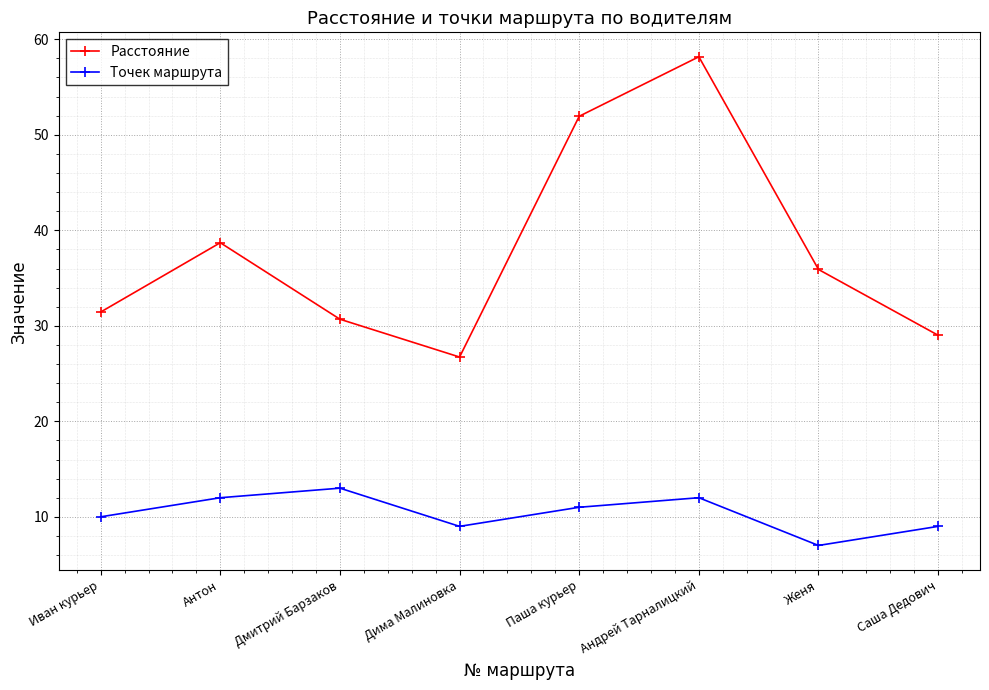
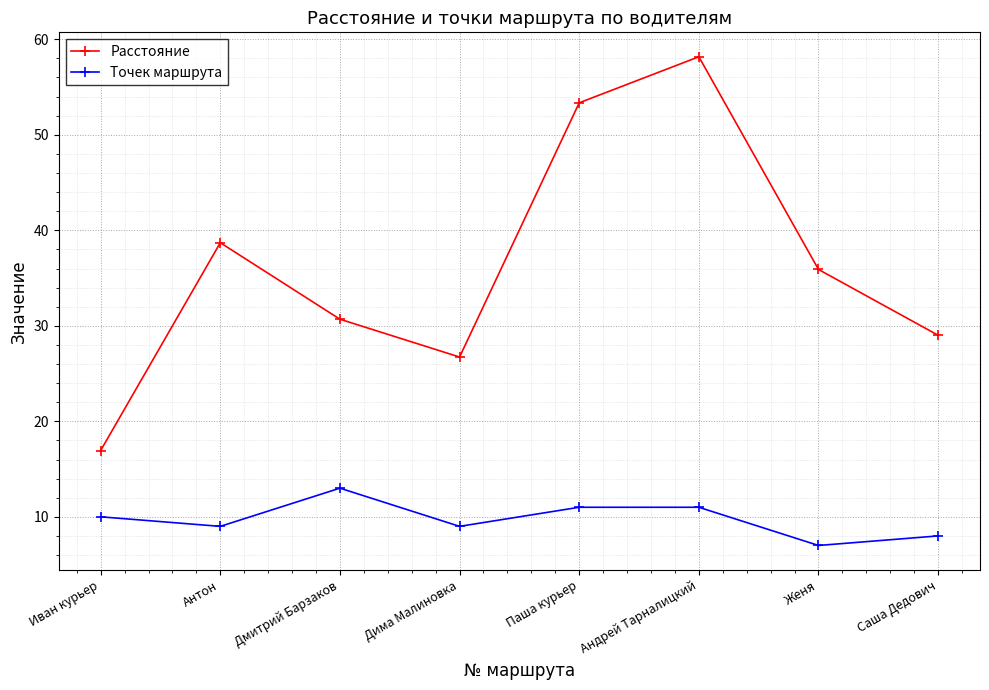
  {
    "Расстояние": {
-     "Иван курьер": 31,
+     "Иван курьер": 17,
      "Антон": 39,
      "Дмитрий Барзаков": 31,
      "Дима Малиновка": 27,
-     "Паша курьер": 52,
+     "Паша курьер": 53,
      "Андрей Тарналицкий": 58,
      "Женя": 36,
      "Саша Дедович": 29
    },
    "Точек маршрута": {
      "Иван курьер": 10,
-     "Антон": 12,
+     "Антон": 9,
      "Дмитрий Барзаков": 13,
      "Дима Малиновка": 9,
      "Паша курьер": 11,
-     "Андрей Тарналицкий": 12,
+     "Андрей Тарналицкий": 11,
      "Женя": 7,
-     "Саша Дедович": 9
+     "Саша Дедович": 8
    }
  }
